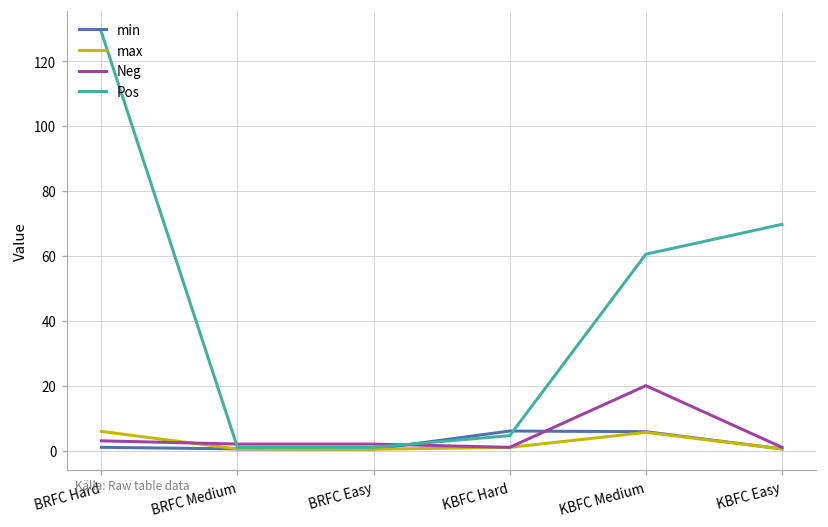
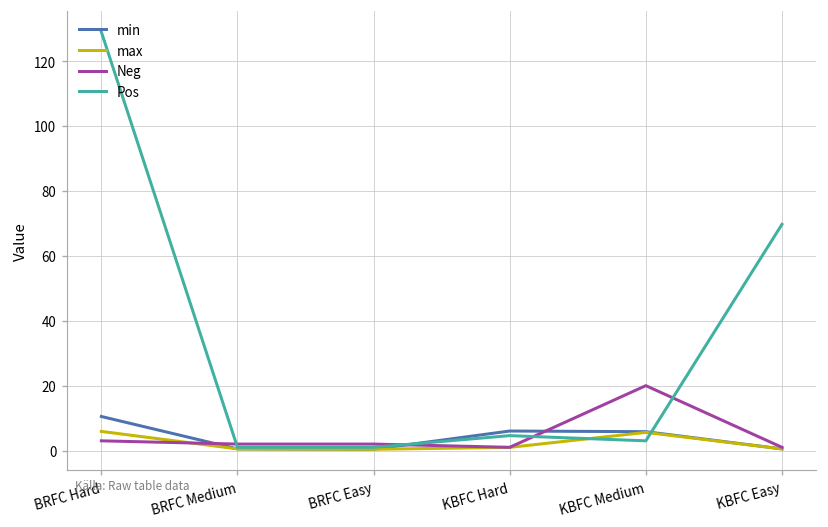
  {
    "min": {
-     "BRFC Hard": 1,
+     "BRFC Hard": 11,
      "KBFC Hard": 6
    },
    "max": {
      "BRFC Hard": 6
    },
    "Neg": {
      "BRFC Hard": 3,
      "BRFC Medium": 2,
      "BRFC Easy": 2,
      "KBFC Medium": 20
    },
    "Pos": {
      "BRFC Hard": 129,
      "KBFC Hard": 5,
-     "KBFC Medium": 61,
+     "KBFC Medium": 3,
      "KBFC Easy": 70
    }
  }
